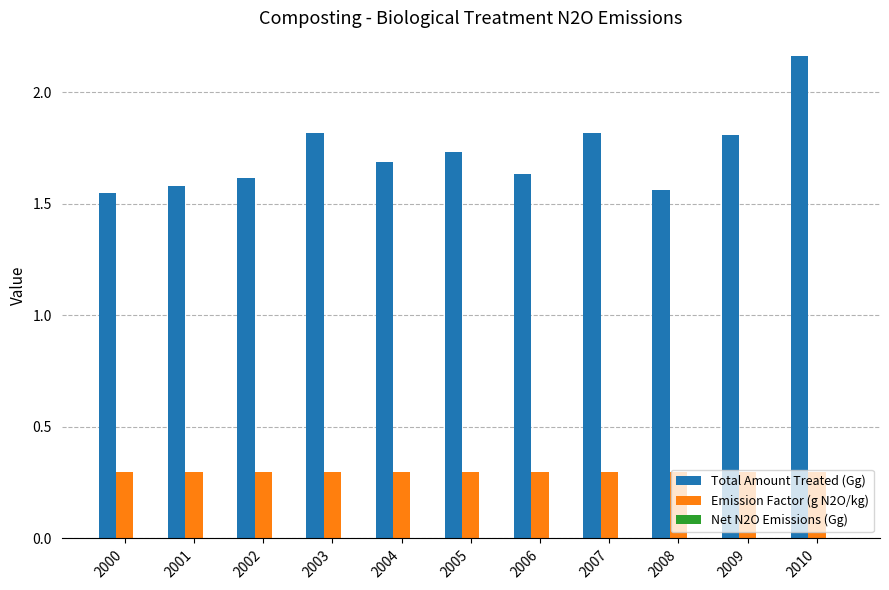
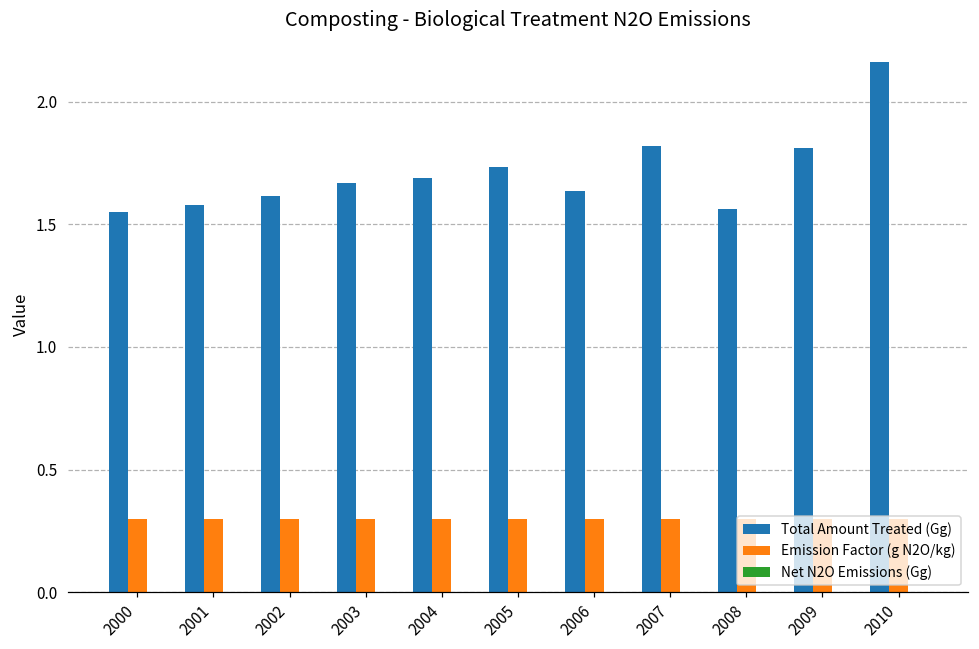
  {
    "Total Amount Treated (Gg)": {
      "2000": 1.55,
      "2001": 1.58,
      "2002": 1.62,
-     "2003": 1.82,
+     "2003": 1.67,
      "2004": 1.69,
      "2005": 1.73,
      "2006": 1.64,
      "2007": 1.82,
      "2008": 1.56,
      "2009": 1.81,
      "2010": 2.16
    },
    "Emission Factor (g N2O/kg)": {
      "2000": 0.30,
      "2001": 0.30,
      "2002": 0.30,
      "2003": 0.30,
      "2004": 0.30,
      "2005": 0.30,
      "2006": 0.30,
      "2007": 0.30
    }
  }
